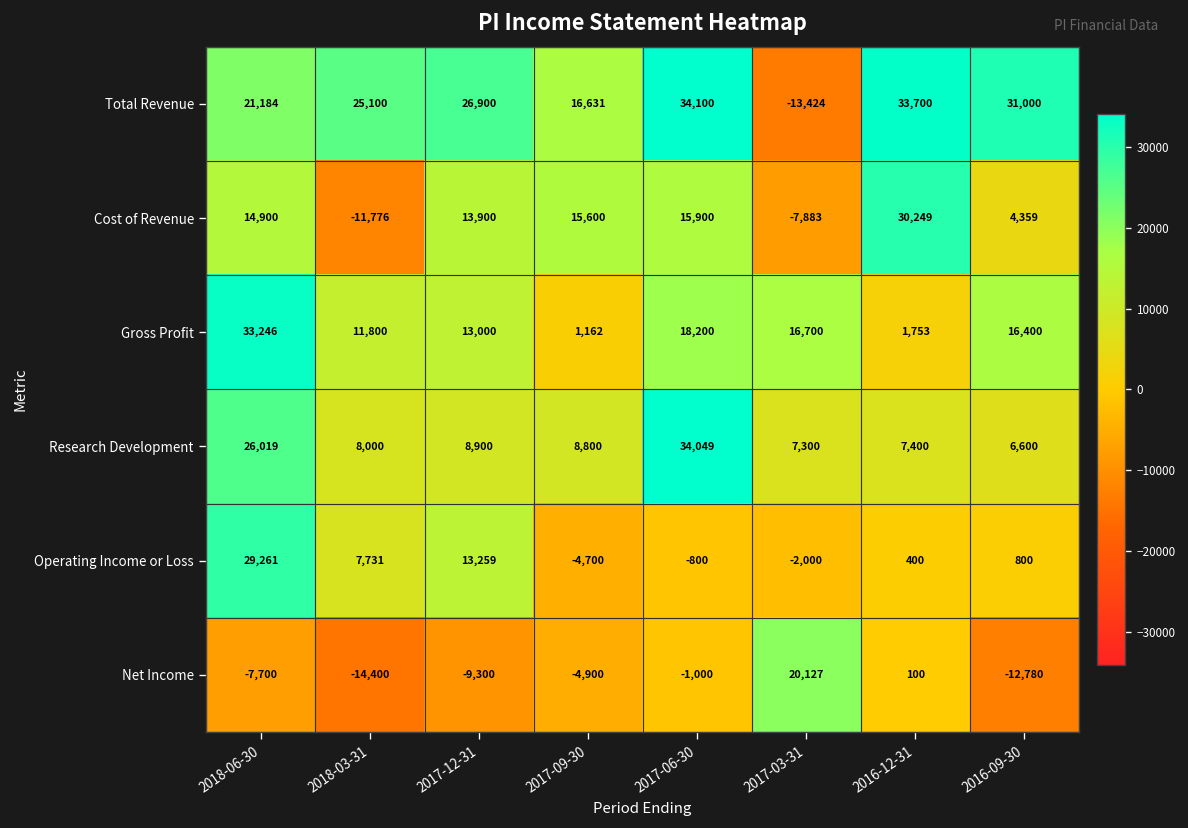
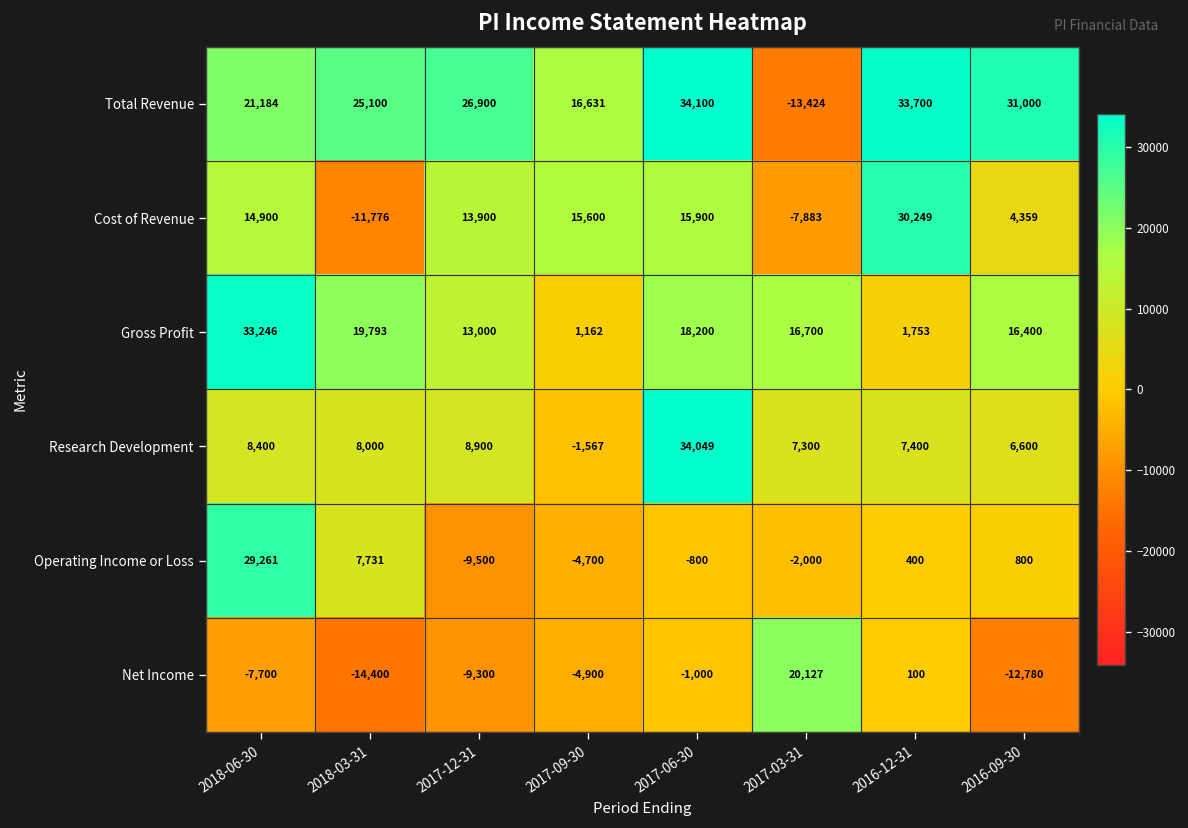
  {
    "Total Revenue": {
      "2018-06-30": "21,184",
      "2018-03-31": "25,100",
      "2017-12-31": "26,900",
      "2017-09-30": "16,631",
      "2017-06-30": "34,100",
      "2017-03-31": "-13,424",
      "2016-12-31": "33,700",
      "2016-09-30": "31,000"
    },
    "Cost of Revenue": {
      "2018-06-30": "14,900",
      "2018-03-31": "-11,776",
      "2017-12-31": "13,900",
      "2017-09-30": "15,600",
      "2017-06-30": "15,900",
      "2017-03-31": "-7,883",
      "2016-12-31": "30,249",
      "2016-09-30": "4,359"
    },
    "Gross Profit": {
      "2018-06-30": "33,246",
-     "2018-03-31": "11,800",
+     "2018-03-31": "19,793",
      "2017-12-31": "13,000",
      "2017-09-30": "1,162",
      "2017-06-30": "18,200",
      "2017-03-31": "16,700",
      "2016-12-31": "1,753",
      "2016-09-30": "16,400"
    },
    "Research Development": {
-     "2018-06-30": "26,019",
+     "2018-06-30": "8,400",
      "2018-03-31": "8,000",
      "2017-12-31": "8,900",
-     "2017-09-30": "8,800",
+     "2017-09-30": "-1,567",
      "2017-06-30": "34,049",
      "2017-03-31": "7,300",
      "2016-12-31": "7,400",
      "2016-09-30": "6,600"
    },
    "Operating Income or Loss": {
      "2018-06-30": "29,261",
      "2018-03-31": "7,731",
-     "2017-12-31": "13,259",
+     "2017-12-31": "-9,500",
      "2017-09-30": "-4,700",
      "2017-06-30": "-800",
      "2017-03-31": "-2,000",
      "2016-12-31": "400",
      "2016-09-30": "800"
    },
    "Net Income": {
      "2018-06-30": "-7,700",
      "2018-03-31": "-14,400",
      "2017-12-31": "-9,300",
      "2017-09-30": "-4,900",
      "2017-06-30": "-1,000",
      "2017-03-31": "20,127",
      "2016-12-31": "100",
      "2016-09-30": "-12,780"
    }
  }
